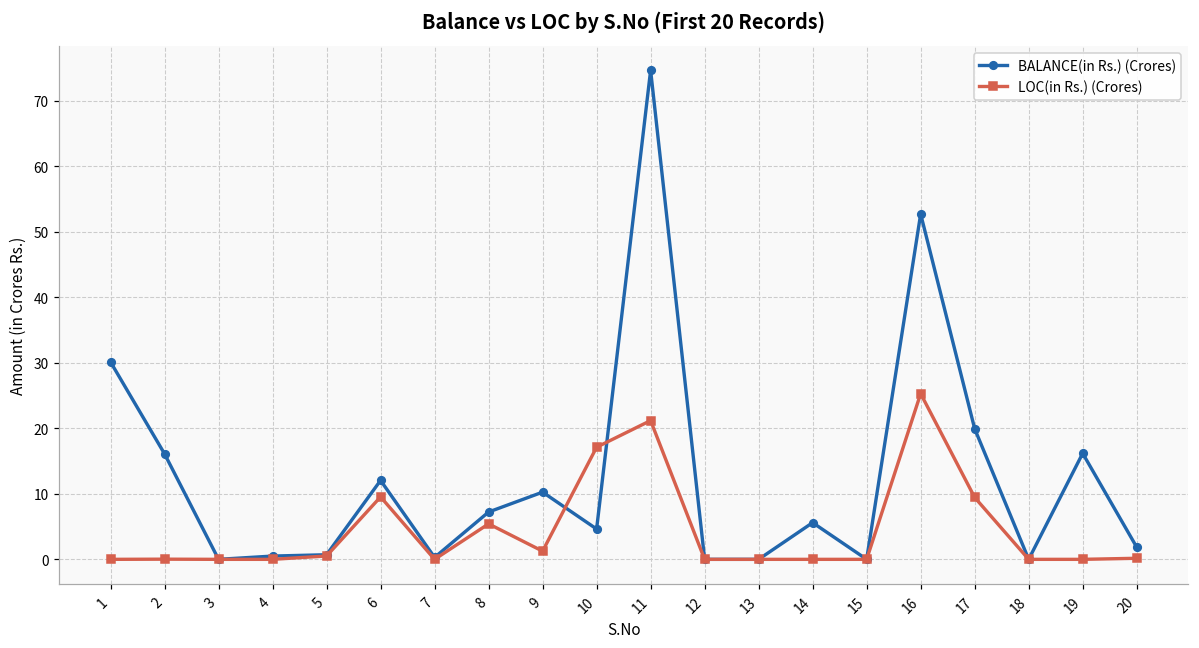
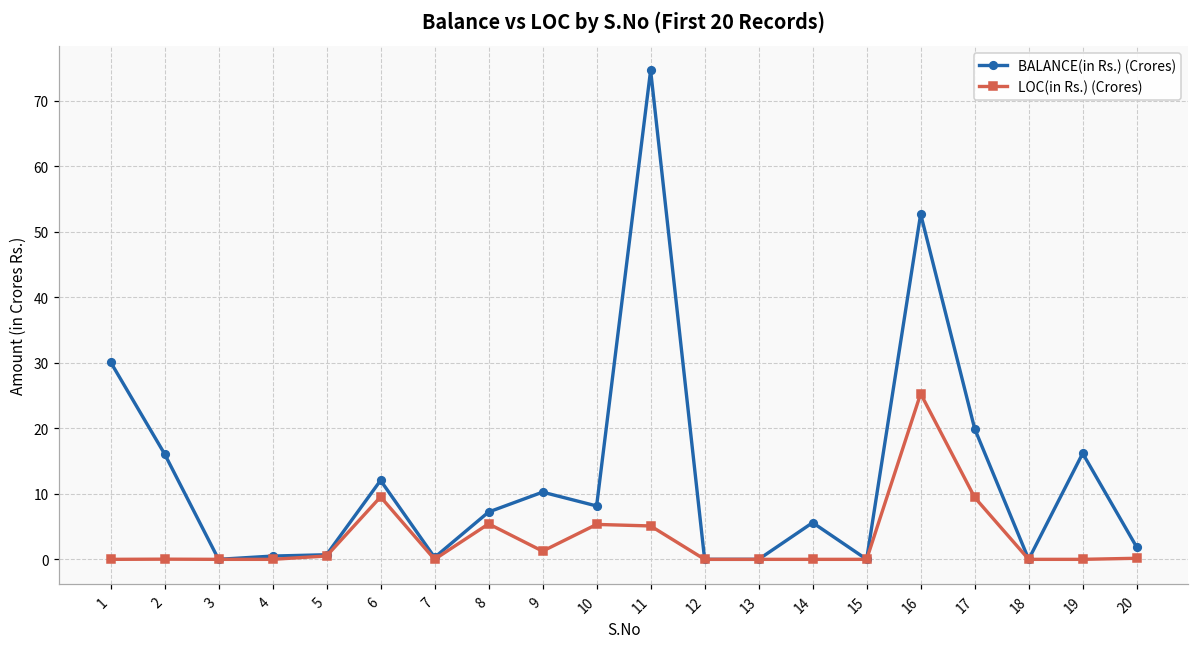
  {
    "BALANCE(in Rs.) (Crores)": {
      "1": 30,
      "2": 16,
      "4": 1,
      "6": 12,
      "8": 7,
      "9": 10,
-     "10": 5,
+     "10": 8,
      "11": 75,
      "14": 6,
      "16": 53,
      "17": 20,
      "19": 16,
      "20": 2
    },
    "LOC(in Rs.) (Crores)": {
      "1": 0,
      "2": 0,
      "4": 0,
      "6": 10,
      "8": 5,
      "9": 1,
-     "10": 17,
-     "11": 21,
+     "10": 5,
+     "11": 5,
      "14": 0,
      "16": 25,
      "17": 9,
      "19": 0,
      "20": 0
    }
  }
